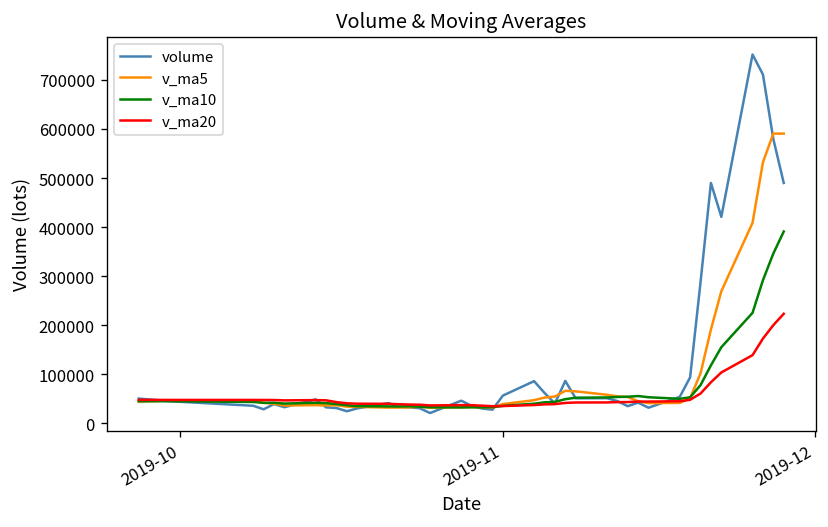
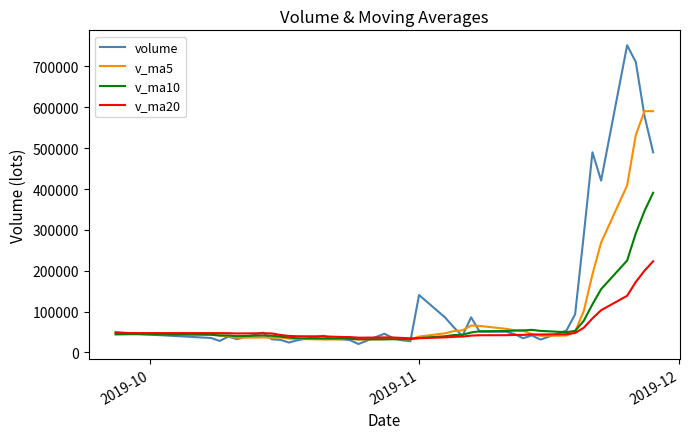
  {
    "volume": {
-     "2019-11": 60000
+     "2019-11": 140000
    }
  }
